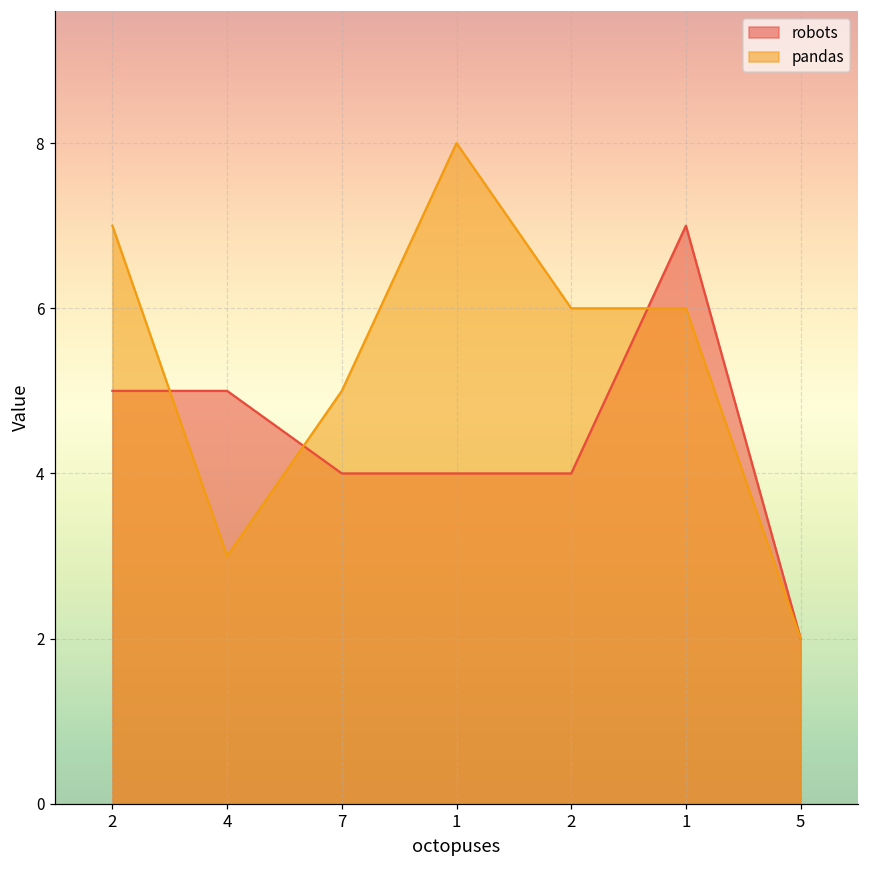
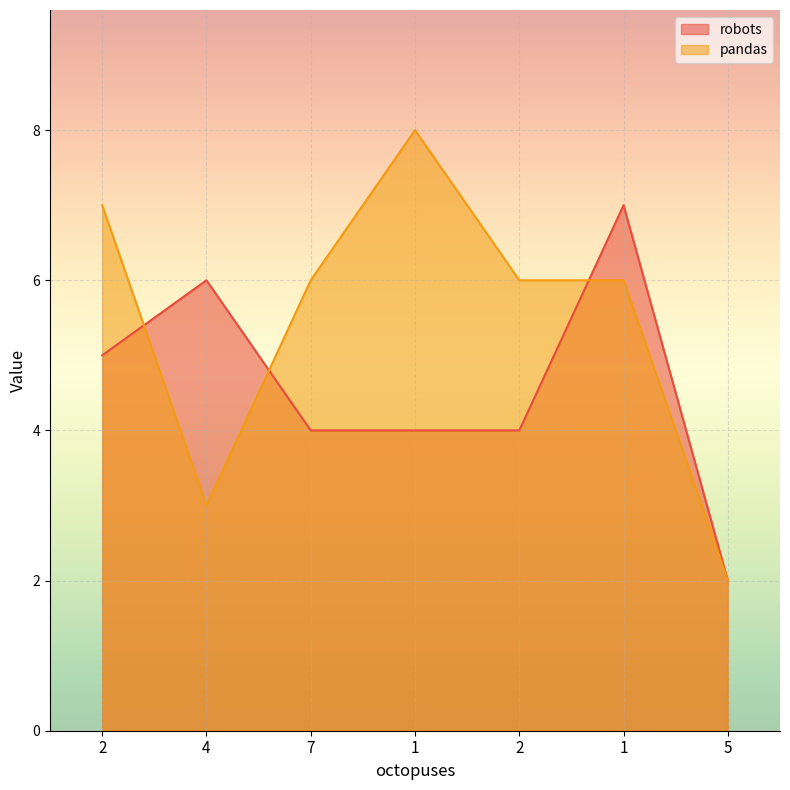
  {
    "robots": {
-     "4": 5,
+     "4": 6,
      "7": 4
    },
    "pandas": {
      "4": 3,
-     "7": 5
+     "7": 6
    }
  }
